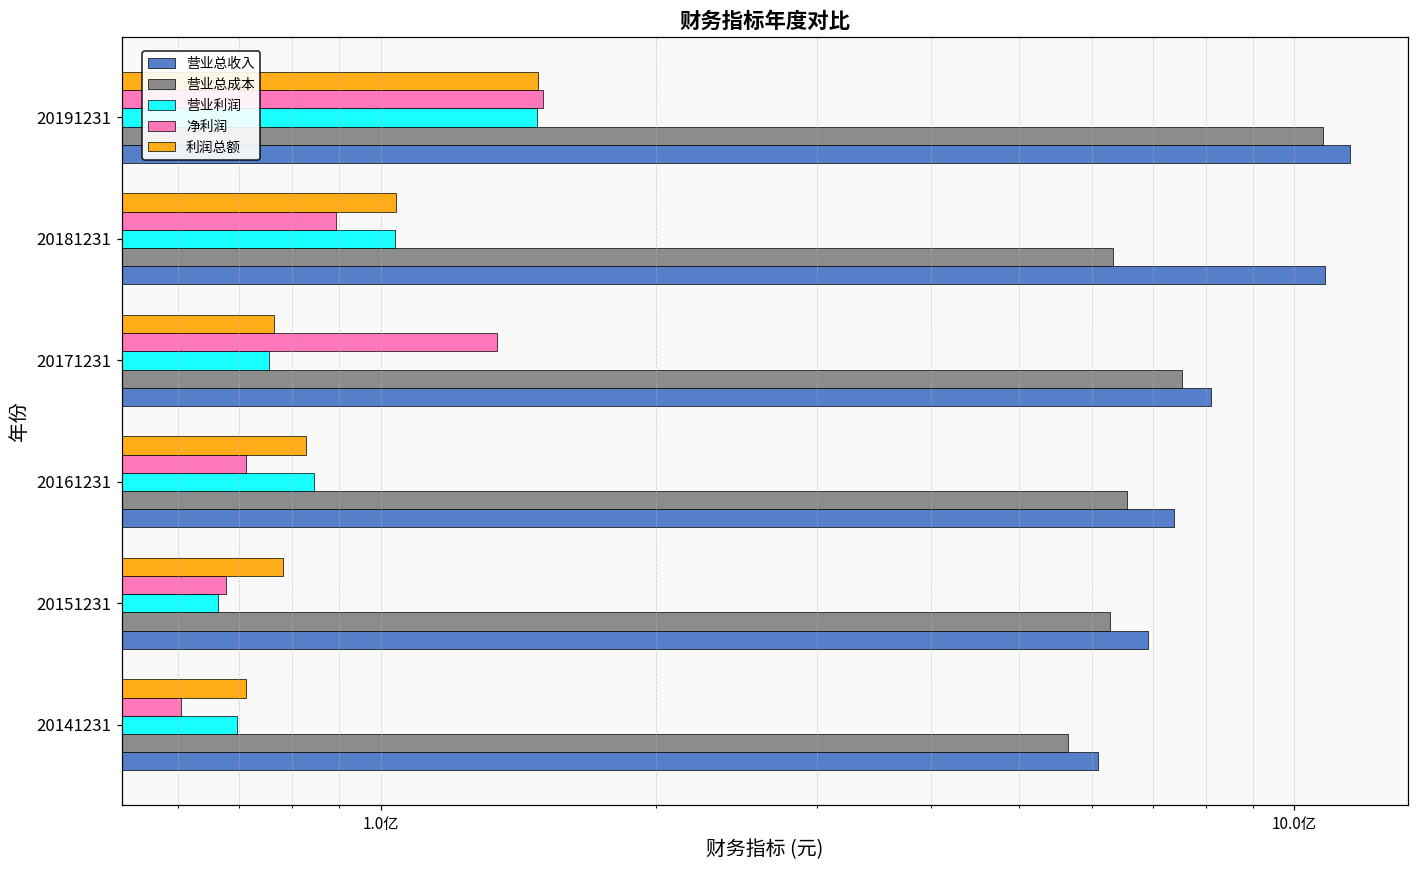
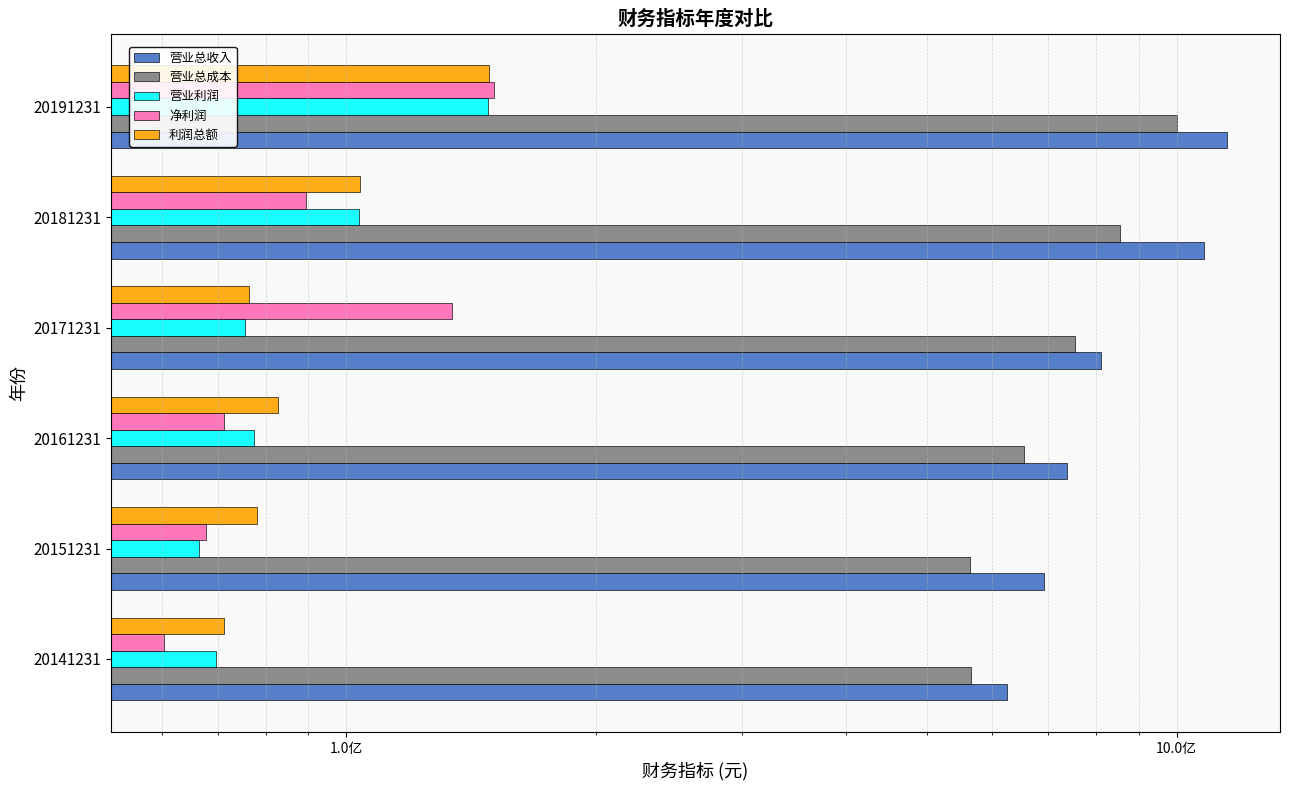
  {
    "营业总收入": {
      "20191231": "11.5亿",
      "20181231": "10.8亿",
      "20171231": "8.1亿",
      "20161231": "7.4亿",
      "20151231": "6.9亿",
-     "20141231": "6.1亿"
+     "20141231": "6.2亿"
    },
    "营业总成本": {
-     "20191231": "10.8亿",
-     "20181231": "6.3亿",
+     "20191231": "10.0亿",
+     "20181231": "8.5亿",
      "20171231": "7.5亿",
      "20161231": "6.6亿",
-     "20151231": "6.3亿",
+     "20151231": "5.6亿",
      "20141231": "5.6亿"
    },
    "营业利润": {
      "20191231": "1.48亿",
      "20181231": "1.04亿",
      "20171231": "0.75亿",
-     "20161231": "0.84亿",
+     "20161231": "0.77亿",
      "20151231": "0.66亿",
      "20141231": "0.70亿"
    },
    "净利润": {
      "20191231": "1.51亿",
      "20181231": "0.89亿",
      "20171231": "1.34亿",
      "20161231": "0.71亿",
      "20151231": "0.68亿",
      "20141231": "0.60亿"
    },
    "利润总额": {
      "20191231": "1.48亿",
      "20181231": "1.04亿",
      "20171231": "0.76亿",
      "20161231": "0.83亿",
      "20151231": "0.78亿",
      "20141231": "0.71亿"
    }
  }
